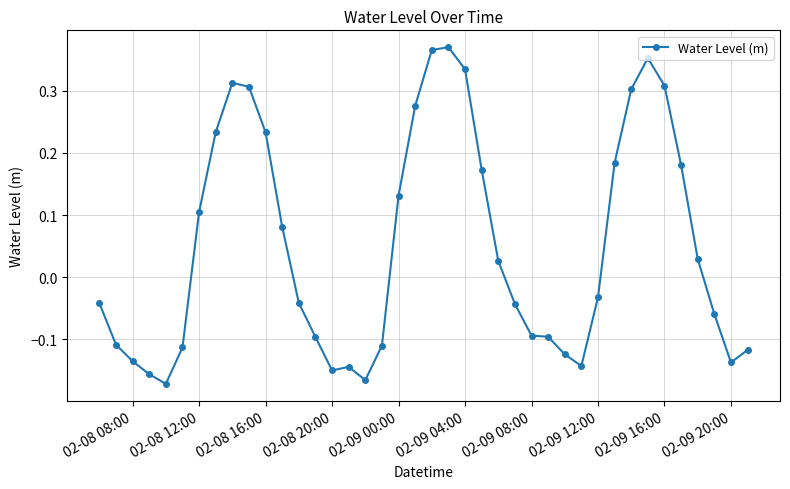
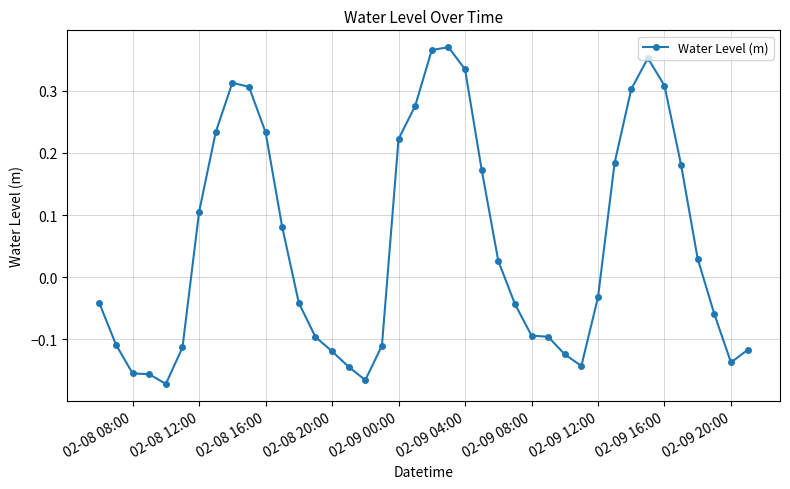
  {
-   "02-08 08:00": -0.13,
+   "02-08 08:00": -0.15,
    "02-08 12:00": 0.11,
    "02-08 16:00": 0.23,
-   "02-08 20:00": -0.15,
-   "02-09 00:00": 0.13,
+   "02-08 20:00": -0.12,
+   "02-09 00:00": 0.22,
    "02-09 04:00": 0.33,
    "02-09 08:00": -0.09,
    "02-09 12:00": -0.03,
    "02-09 16:00": 0.31,
    "02-09 20:00": -0.14
  }
